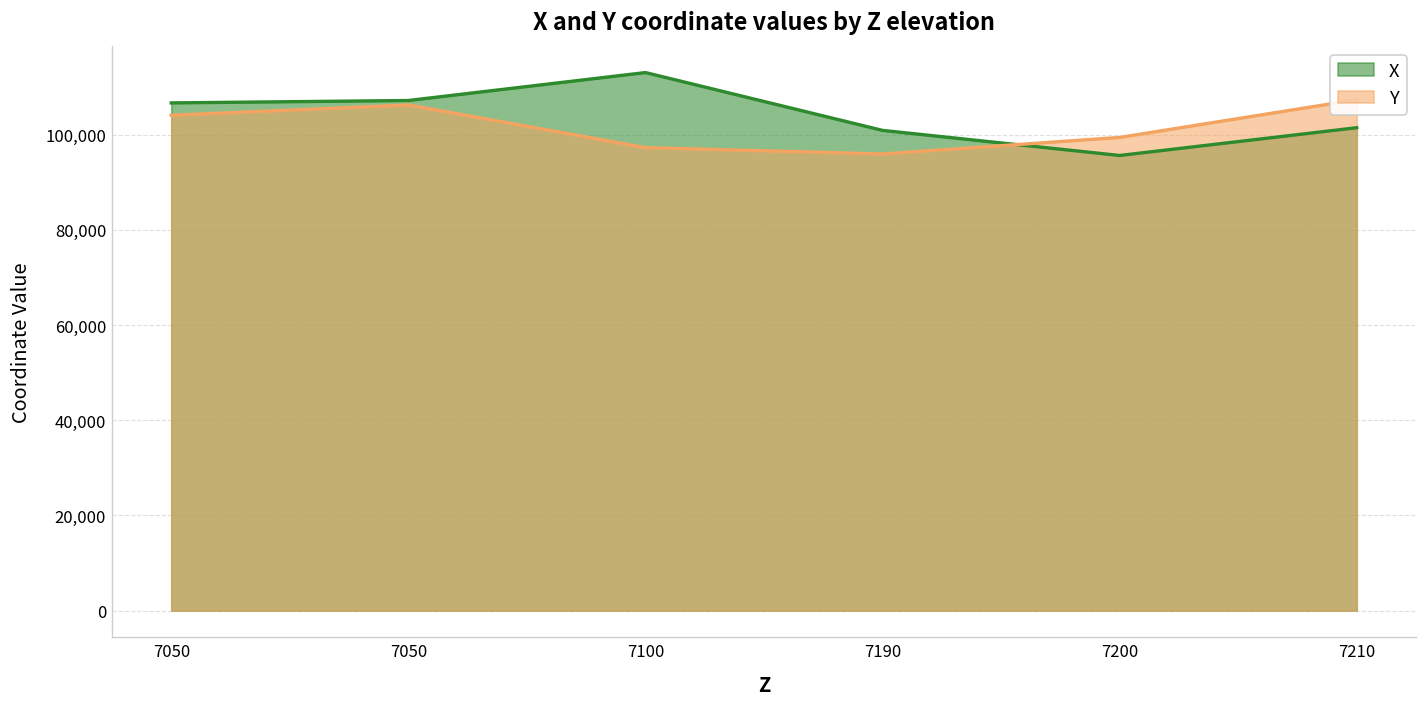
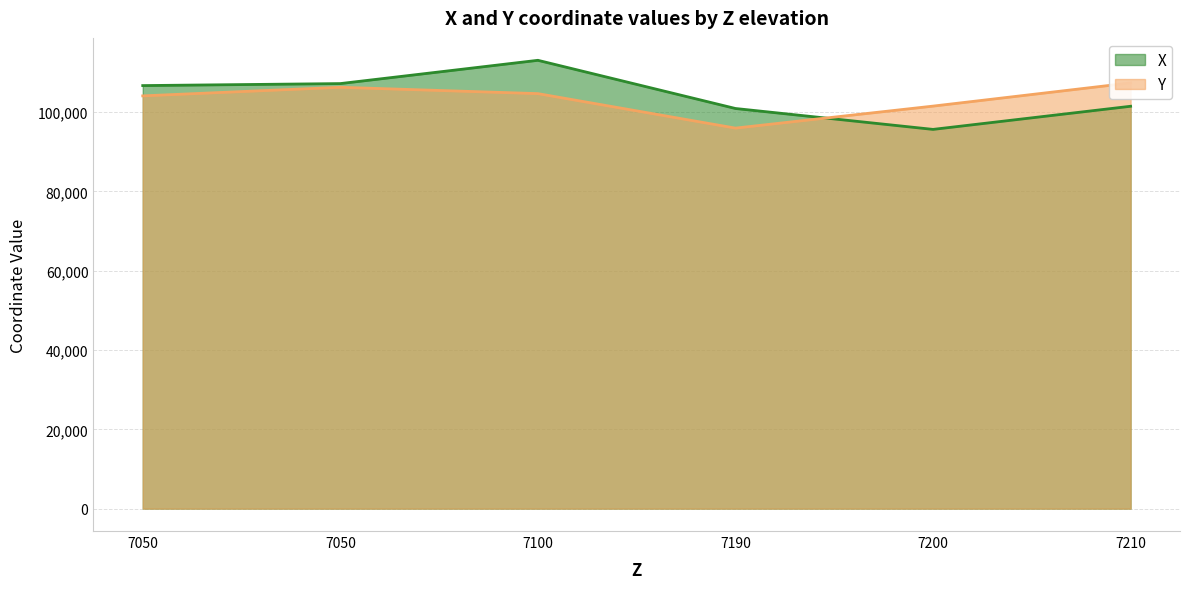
  {
    "X": {
      "7100": "113,000",
      "7190": "101,000",
      "7200": "96,000",
      "7210": "101,000"
    },
    "Y": {
-     "7100": "97,000",
+     "7100": "105,000",
      "7190": "96,000",
-     "7200": "99,000"
+     "7200": "102,000"
    }
  }
